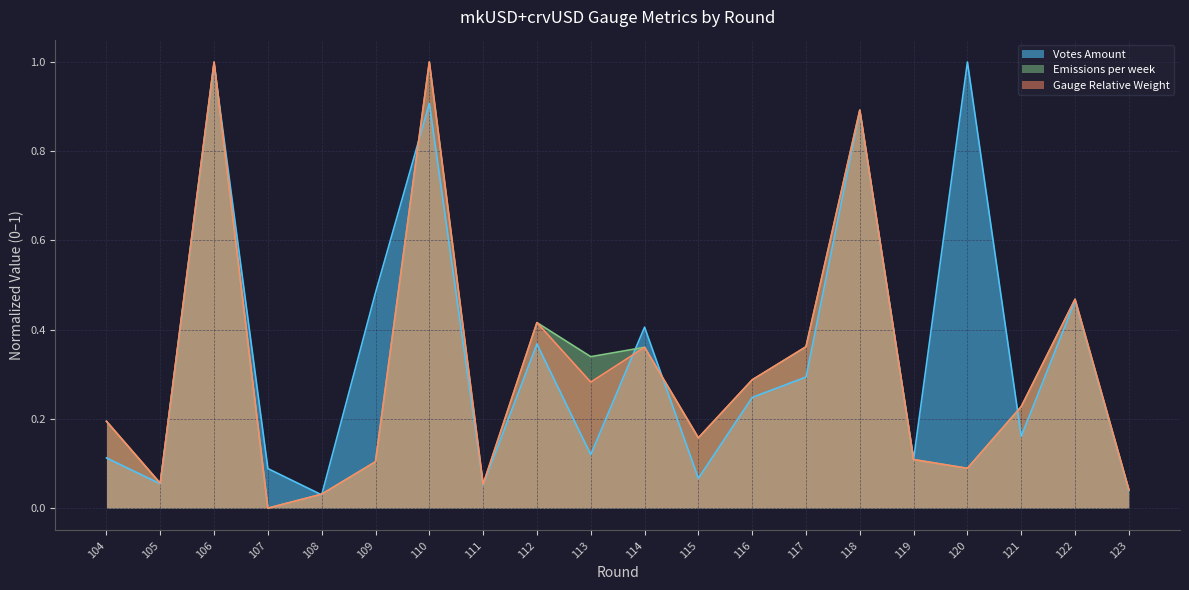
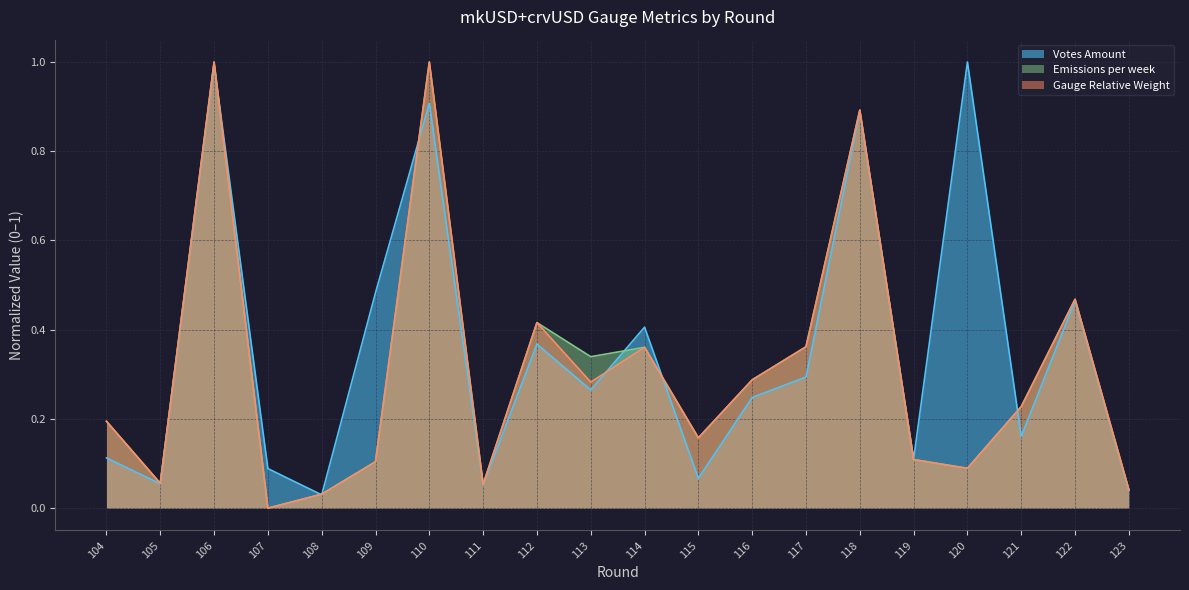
  {
    "Votes Amount": {
      "104": 0.11,
      "107": 0.09,
      "109": 0.48,
      "110": 0.91,
      "112": 0.37,
-     "113": 0.12,
+     "113": 0.26,
      "114": 0.41,
      "115": 0.07,
      "116": 0.25,
      "117": 0.29,
      "120": 1.00,
      "121": 0.16
    },
    "Emissions per week": {
      "113": 0.34
    },
    "Gauge Relative Weight": {
      "113": 0.28
    }
  }
